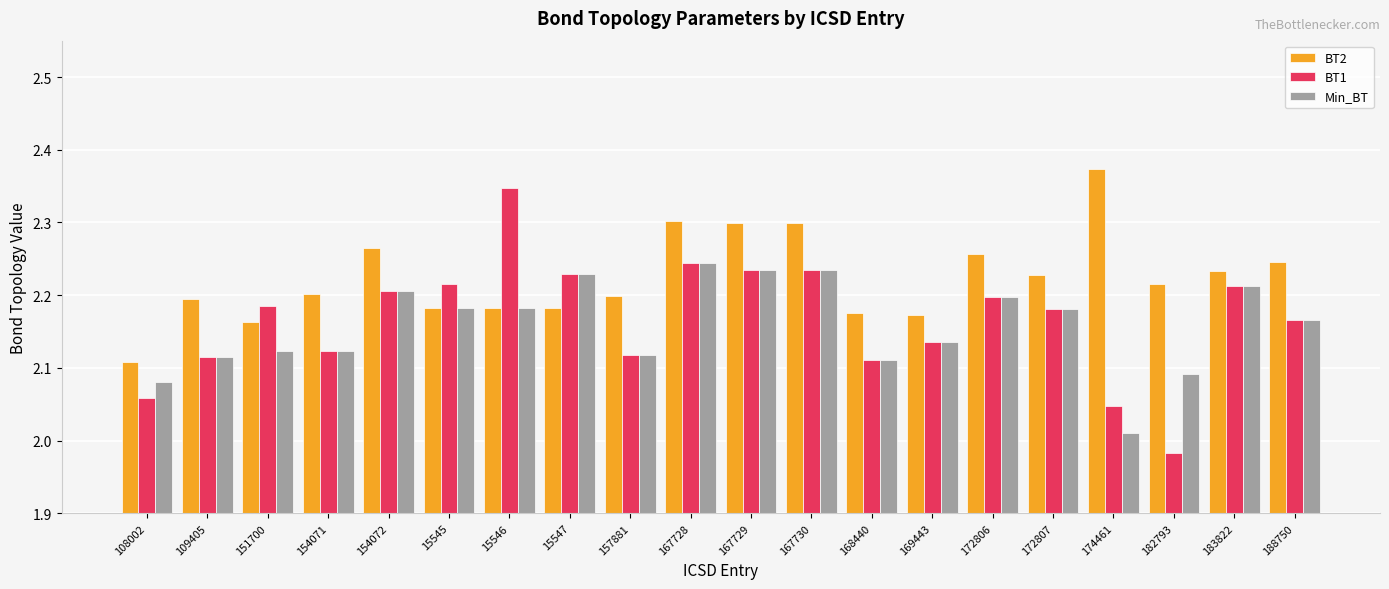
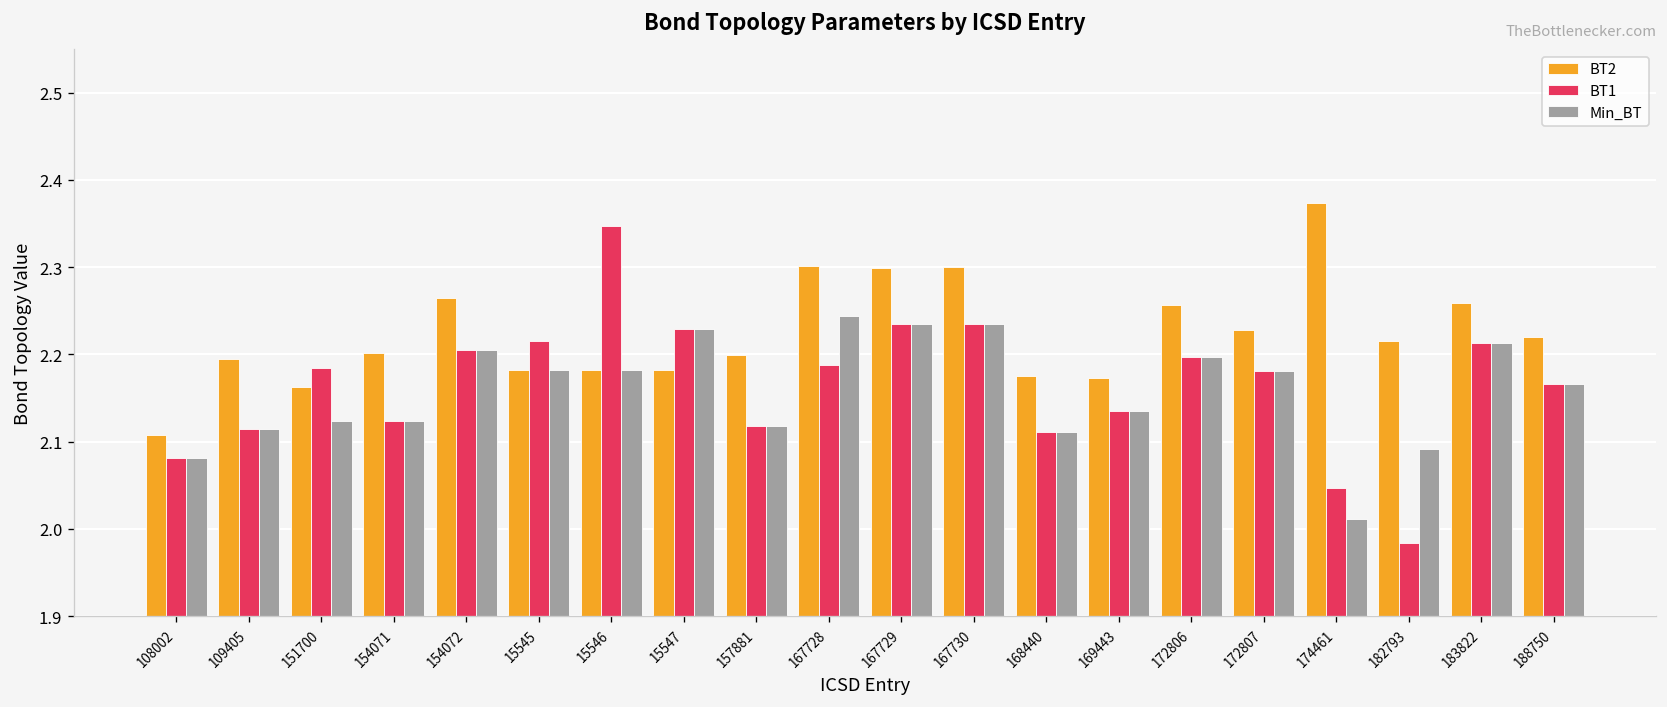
  {
    "BT2": {
      "108002": 2.11,
      "109405": 2.20,
      "151700": 2.16,
      "154071": 2.20,
      "154072": 2.27,
      "15545": 2.18,
      "15546": 2.18,
      "15547": 2.18,
      "157881": 2.20,
      "167728": 2.30,
      "167729": 2.30,
      "167730": 2.30,
      "168440": 2.18,
      "169443": 2.17,
      "172806": 2.26,
      "172807": 2.23,
      "174461": 2.37,
      "182793": 2.22,
-     "183822": 2.23,
-     "188750": 2.25
+     "183822": 2.26,
+     "188750": 2.22
    },
    "BT1": {
-     "108002": 2.06,
+     "108002": 2.08,
      "109405": 2.11,
      "151700": 2.18,
      "154071": 2.12,
      "154072": 2.21,
      "15545": 2.22,
      "15546": 2.35,
      "15547": 2.23,
      "157881": 2.12,
-     "167728": 2.24,
+     "167728": 2.19,
      "167729": 2.23,
      "167730": 2.24,
      "168440": 2.11,
      "169443": 2.14,
      "172806": 2.20,
      "172807": 2.18,
      "174461": 2.05,
      "182793": 1.98,
      "183822": 2.21,
      "188750": 2.17
    },
    "Min_BT": {
      "108002": 2.08,
      "109405": 2.11,
      "151700": 2.12,
      "154071": 2.12,
      "154072": 2.21,
      "15545": 2.18,
      "15546": 2.18,
      "15547": 2.23,
      "157881": 2.12,
      "167728": 2.24,
      "167729": 2.23,
      "167730": 2.24,
      "168440": 2.11,
      "169443": 2.14,
      "172806": 2.20,
      "172807": 2.18,
      "174461": 2.01,
      "182793": 2.09,
      "183822": 2.21,
      "188750": 2.17
    }
  }
